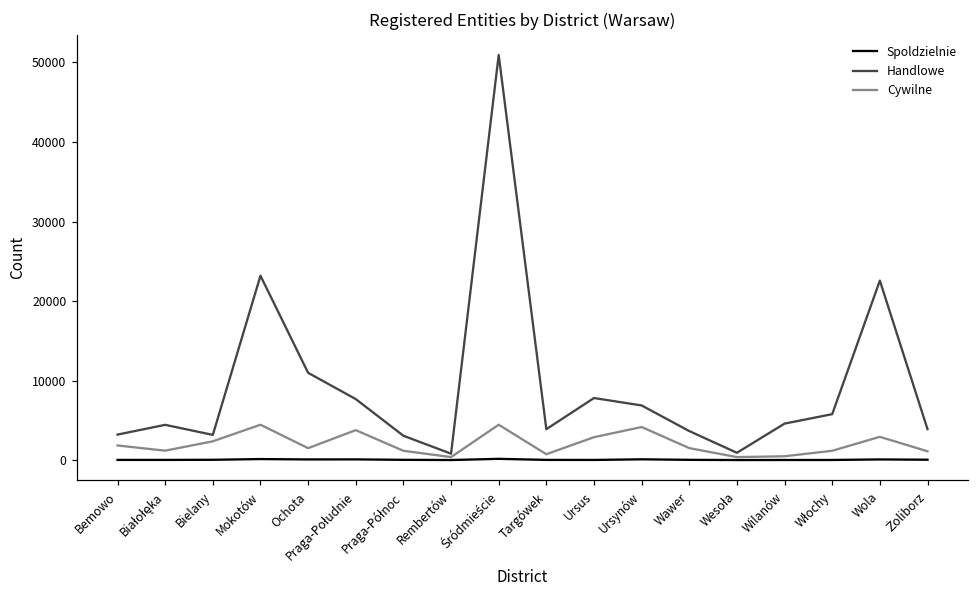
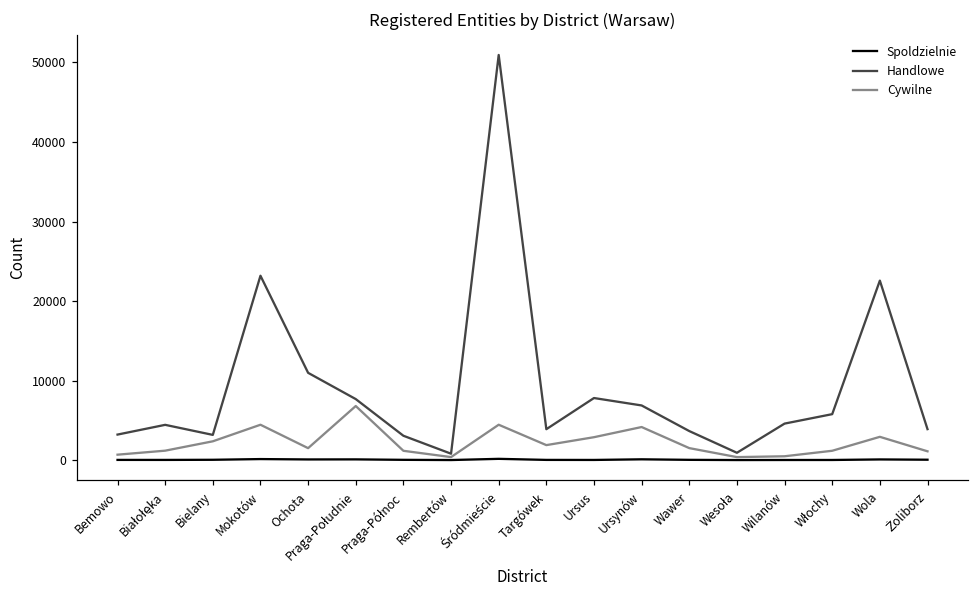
  {
    "Spoldzielnie": {
      "Bemowo": 0,
      "Białołęka": 0,
      "Bielany": 0,
      "Mokotów": 0,
      "Ochota": 0,
      "Praga-Południe": 0,
      "Praga-Północ": 0,
      "Rembertów": 0,
      "Śródmieście": 0,
      "Targówek": 0,
      "Ursus": 0,
      "Ursynów": 0,
      "Wawer": 0,
      "Wesoła": 0,
      "Wilanów": 0,
      "Włochy": 0,
      "Wola": 0,
      "Żoliborz": 0
    },
    "Handlowe": {
      "Bemowo": 3000,
      "Białołęka": 4000,
      "Bielany": 3000,
      "Mokotów": 23000,
      "Ochota": 11000,
      "Praga-Południe": 8000,
      "Praga-Północ": 3000,
      "Rembertów": 1000,
      "Śródmieście": 51000,
      "Targówek": 4000,
      "Ursus": 8000,
      "Ursynów": 7000,
      "Wawer": 4000,
      "Wesoła": 1000,
      "Wilanów": 5000,
      "Włochy": 6000,
      "Wola": 23000,
      "Żoliborz": 4000
    },
    "Cywilne": {
-     "Bemowo": 2000,
+     "Bemowo": 1000,
      "Białołęka": 1000,
      "Bielany": 2000,
      "Mokotów": 4000,
      "Ochota": 1000,
-     "Praga-Południe": 4000,
+     "Praga-Południe": 7000,
      "Praga-Północ": 1000,
      "Rembertów": 0,
      "Śródmieście": 4000,
-     "Targówek": 1000,
+     "Targówek": 2000,
      "Ursus": 3000,
      "Ursynów": 4000,
      "Wawer": 2000,
      "Wesoła": 0,
      "Wilanów": 0,
      "Włochy": 1000,
      "Wola": 3000,
      "Żoliborz": 1000
    }
  }
